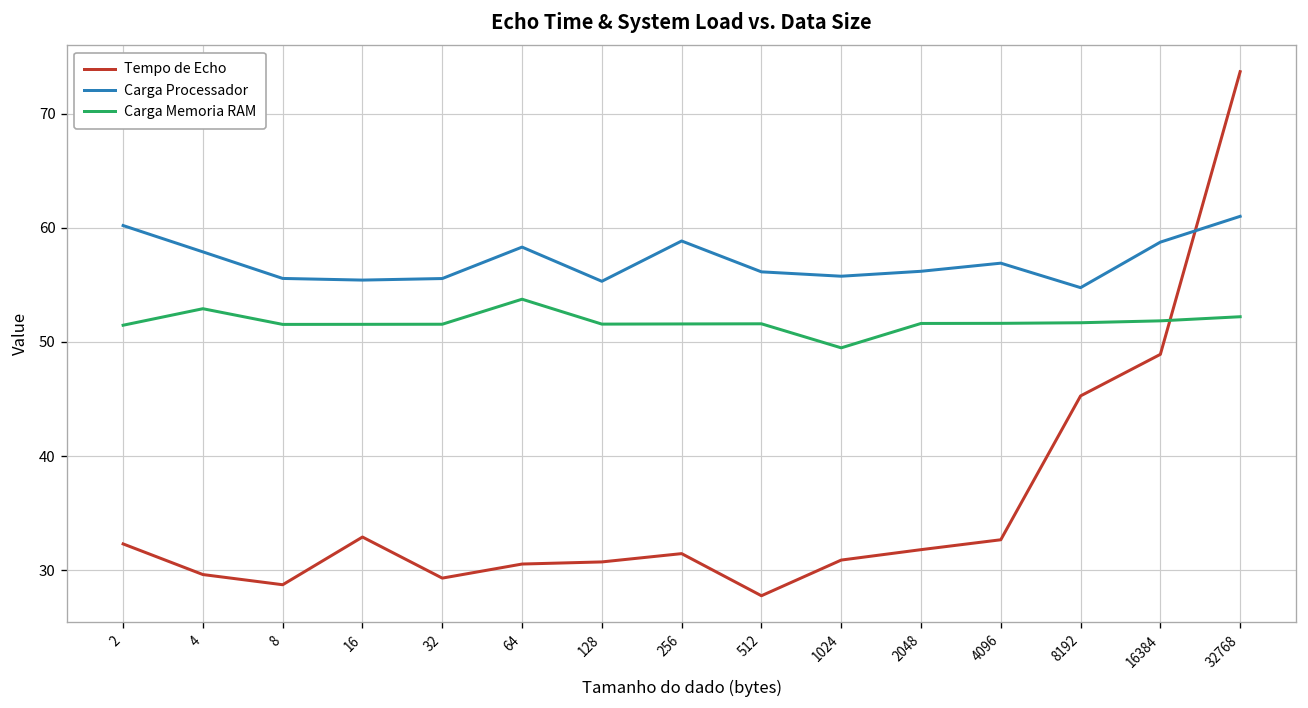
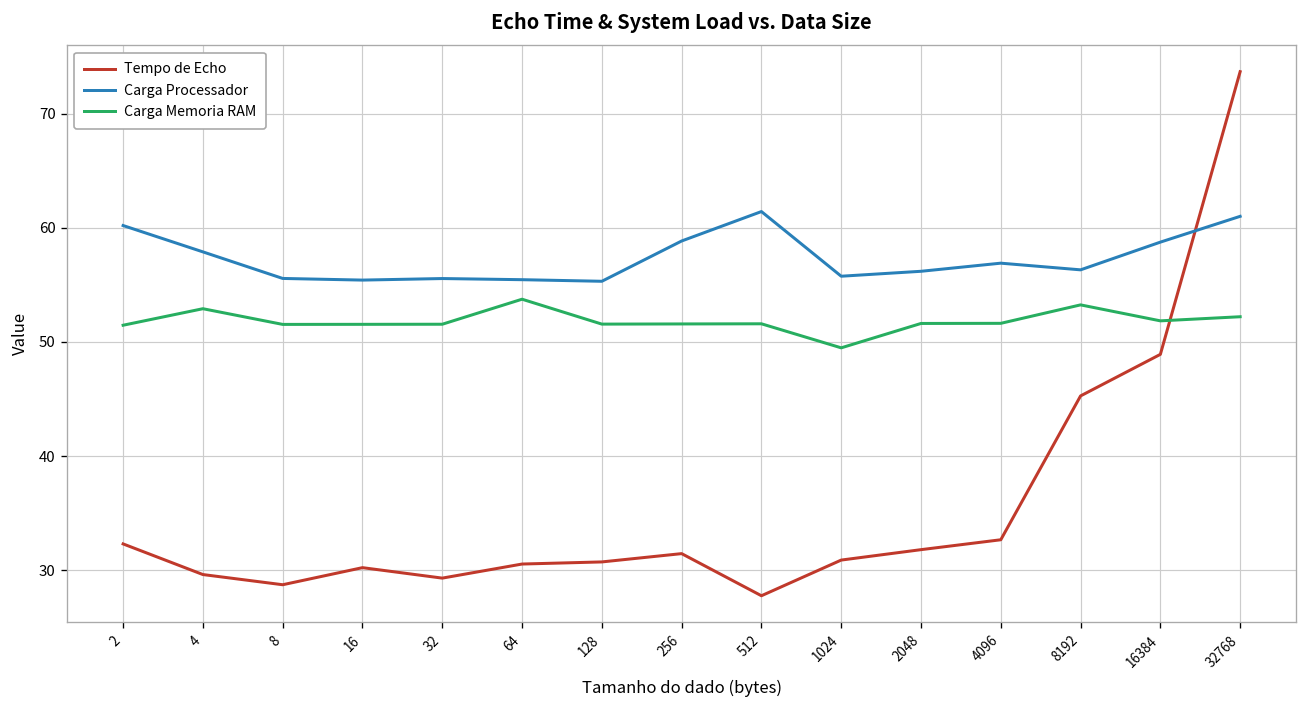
  {
    "Tempo de Echo": {
      "2": 32,
      "4": 30,
      "8": 29,
-     "16": 33,
+     "16": 30,
      "32": 29,
      "64": 31,
      "128": 31,
      "256": 31,
      "512": 28,
      "1024": 31,
      "2048": 32,
      "4096": 33,
      "8192": 45,
      "16384": 49,
      "32768": 74
    },
    "Carga Processador": {
      "2": 60,
      "4": 58,
      "8": 56,
      "16": 55,
      "32": 56,
-     "64": 58,
+     "64": 55,
      "128": 55,
      "256": 59,
-     "512": 56,
+     "512": 61,
      "1024": 56,
      "2048": 56,
      "4096": 57,
-     "8192": 55,
+     "8192": 56,
      "16384": 59,
      "32768": 61
    },
    "Carga Memoria RAM": {
      "2": 51,
      "4": 53,
      "8": 52,
      "16": 52,
      "32": 52,
      "64": 54,
      "128": 52,
      "256": 52,
      "512": 52,
      "1024": 49,
      "2048": 52,
      "4096": 52,
-     "8192": 52,
+     "8192": 53,
      "16384": 52,
      "32768": 52
    }
  }
